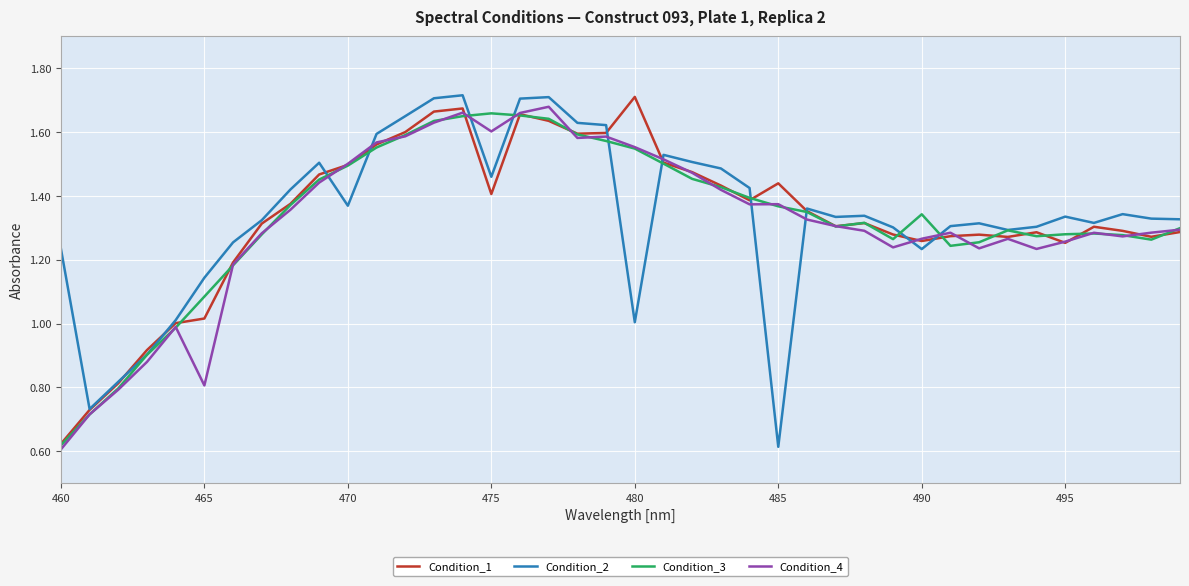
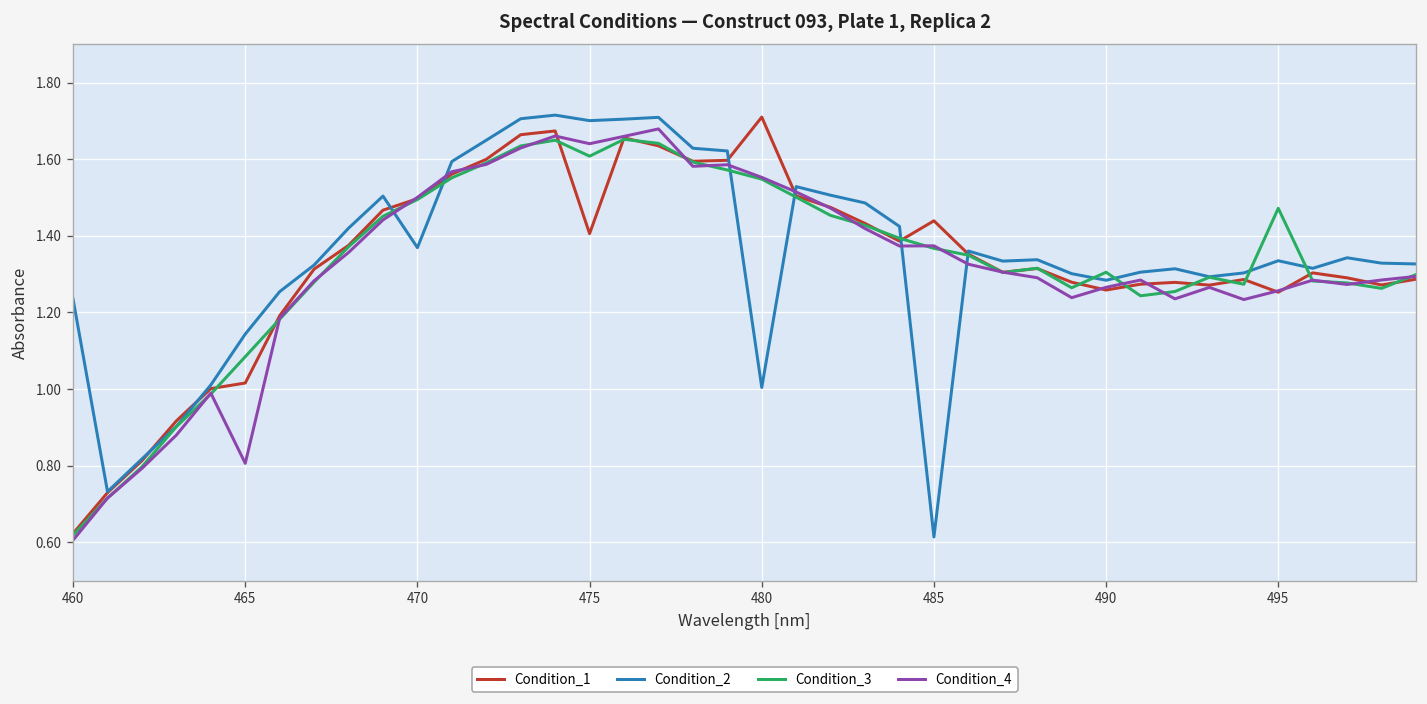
  {
    "Condition_1": {
      "465": 1.02,
      "475": 1.41,
      "480": 1.71,
      "485": 1.44
    },
    "Condition_2": {
      "460": 1.23,
      "465": 1.14,
      "470": 1.37,
-     "475": 1.46,
+     "475": 1.70,
      "480": 1.00,
      "485": 0.61,
-     "490": 1.23,
+     "490": 1.28,
      "495": 1.33
    },
    "Condition_3": {
      "465": 1.08,
-     "475": 1.66,
-     "490": 1.34,
-     "495": 1.28
+     "475": 1.61,
+     "490": 1.30,
+     "495": 1.47
    },
    "Condition_4": {
      "460": 0.61,
      "465": 0.81,
-     "475": 1.60
+     "475": 1.64
    }
  }
